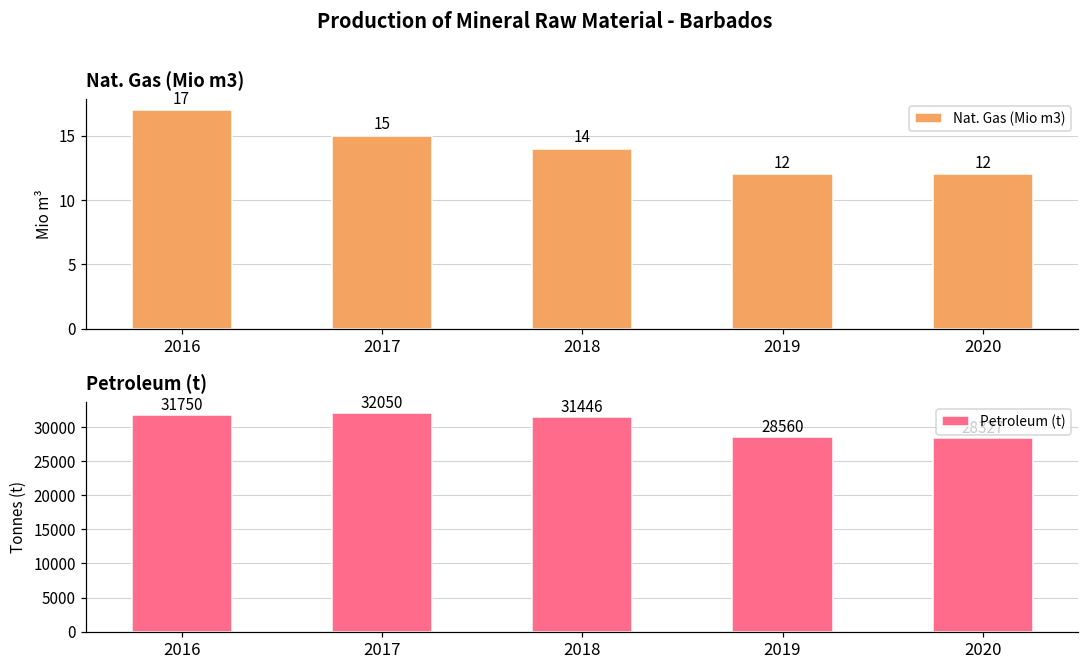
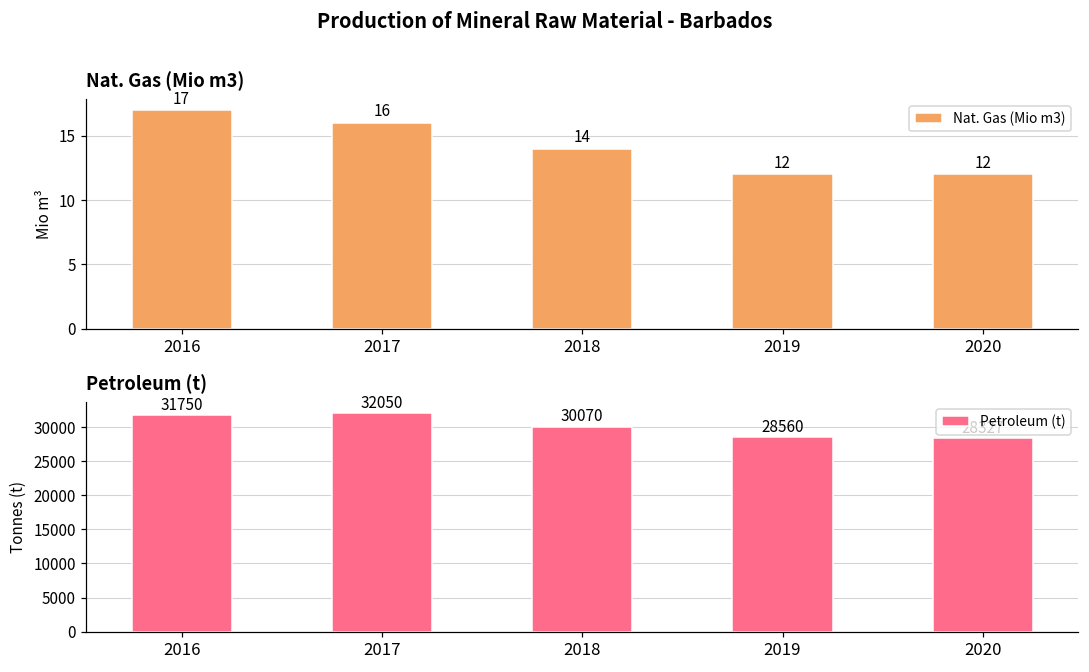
  {
    "Nat. Gas (Mio m3)": {
      "2016": 17,
-     "2017": 15,
+     "2017": 16,
      "2018": 14,
      "2019": 12,
      "2020": 12
    },
    "Petroleum (t)": {
      "2016": 31750,
      "2017": 32050,
-     "2018": 31446,
+     "2018": 30070,
      "2019": 28560
    }
  }
